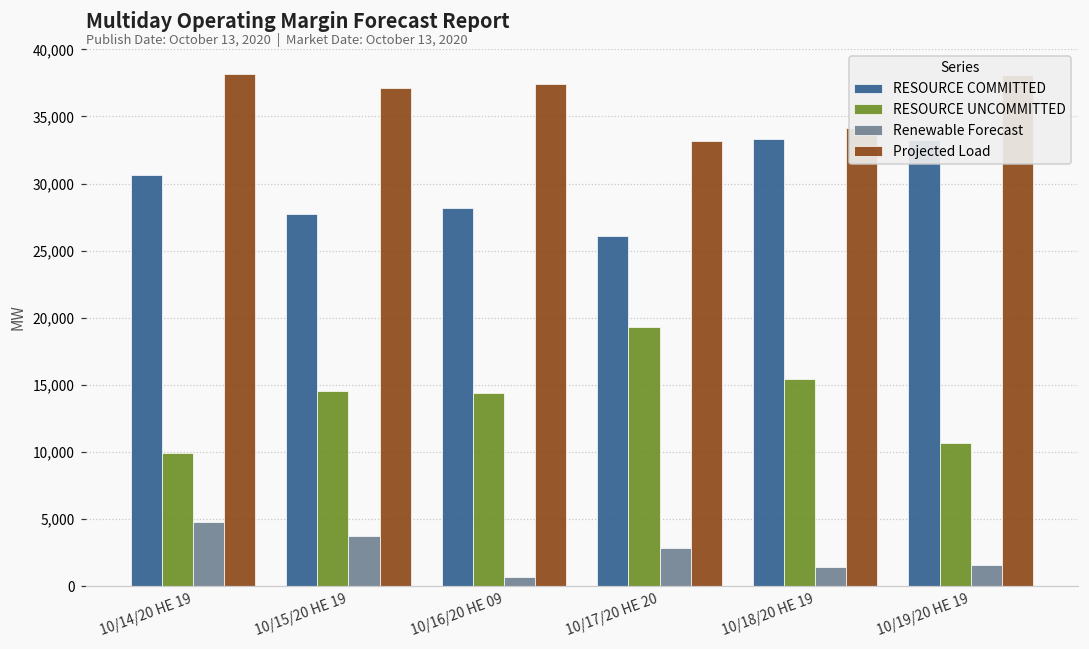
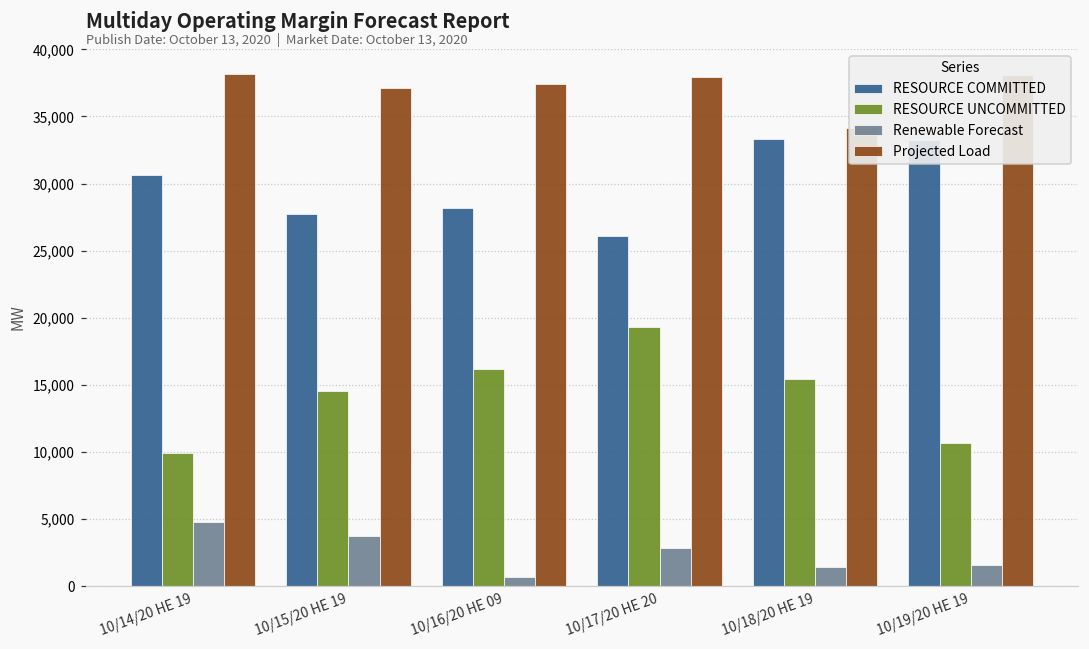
  {
    "RESOURCE COMMITTED": {
      "10/14/20 HE 19": "30,600",
      "10/15/20 HE 19": "27,800",
      "10/16/20 HE 09": "28,100",
      "10/17/20 HE 20": "26,100",
      "10/18/20 HE 19": "33,300"
    },
    "RESOURCE UNCOMMITTED": {
      "10/14/20 HE 19": "10,000",
      "10/15/20 HE 19": "14,500",
-     "10/16/20 HE 09": "14,400",
+     "10/16/20 HE 09": "16,200",
      "10/17/20 HE 20": "19,300",
      "10/18/20 HE 19": "15,400",
      "10/19/20 HE 19": "10,700"
    },
    "Renewable Forecast": {
      "10/14/20 HE 19": "4,800",
      "10/15/20 HE 19": "3,800",
      "10/16/20 HE 09": "700",
      "10/17/20 HE 20": "2,900",
      "10/18/20 HE 19": "1,400",
      "10/19/20 HE 19": "1,600"
    },
    "Projected Load": {
      "10/14/20 HE 19": "38,100",
      "10/15/20 HE 19": "37,100",
      "10/16/20 HE 09": "37,400",
-     "10/17/20 HE 20": "33,200"
+     "10/17/20 HE 20": "38,000"
    }
  }
